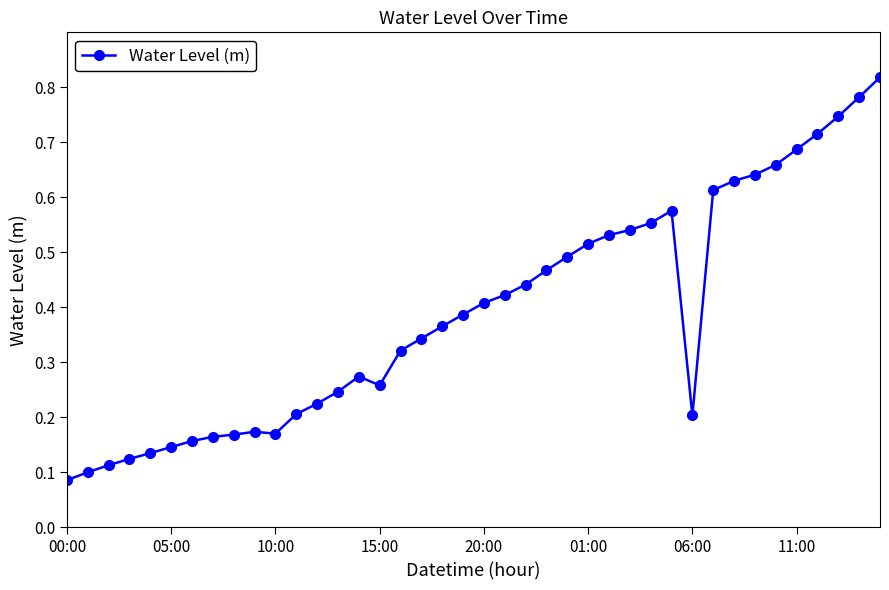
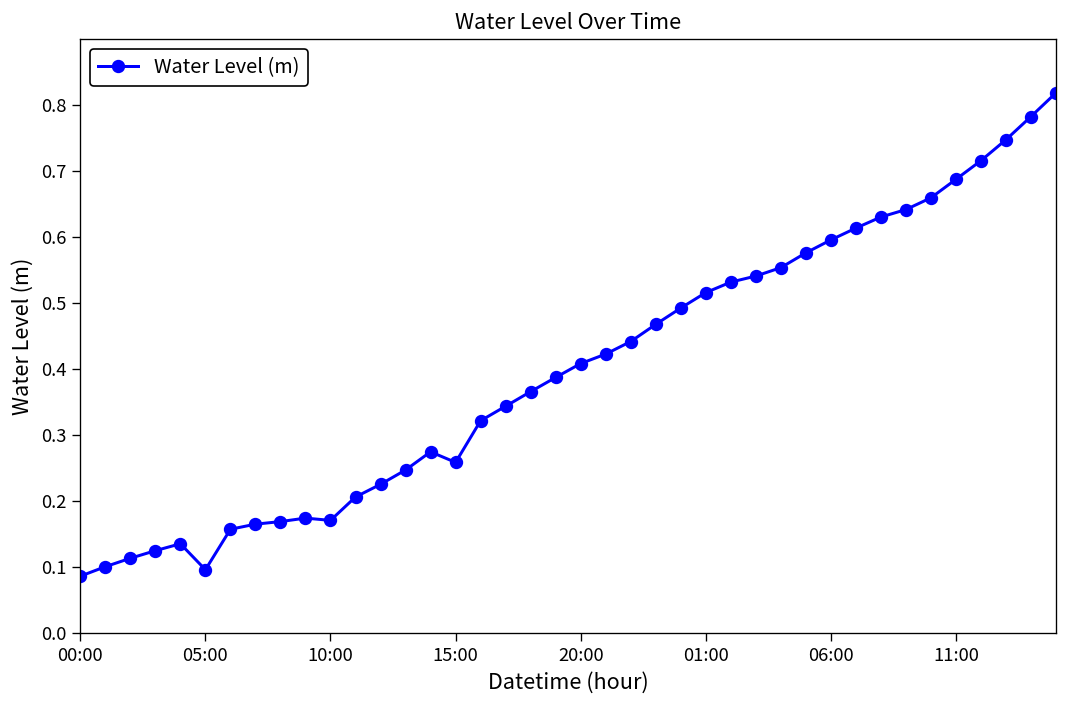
  {
    "00:00": 0.09,
-   "05:00": 0.15,
+   "05:00": 0.10,
    "10:00": 0.17,
    "15:00": 0.26,
    "20:00": 0.41,
    "01:00": 0.52,
-   "06:00": 0.20,
+   "06:00": 0.59,
    "11:00": 0.69
  }
